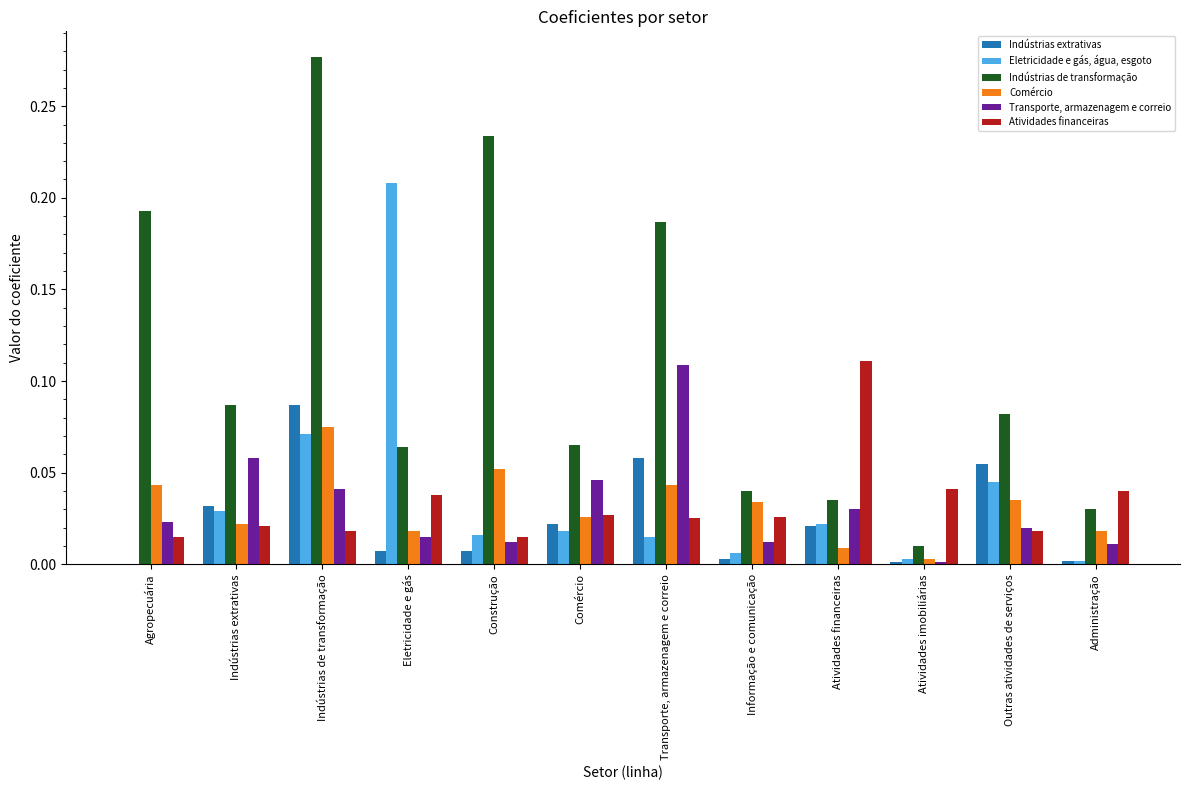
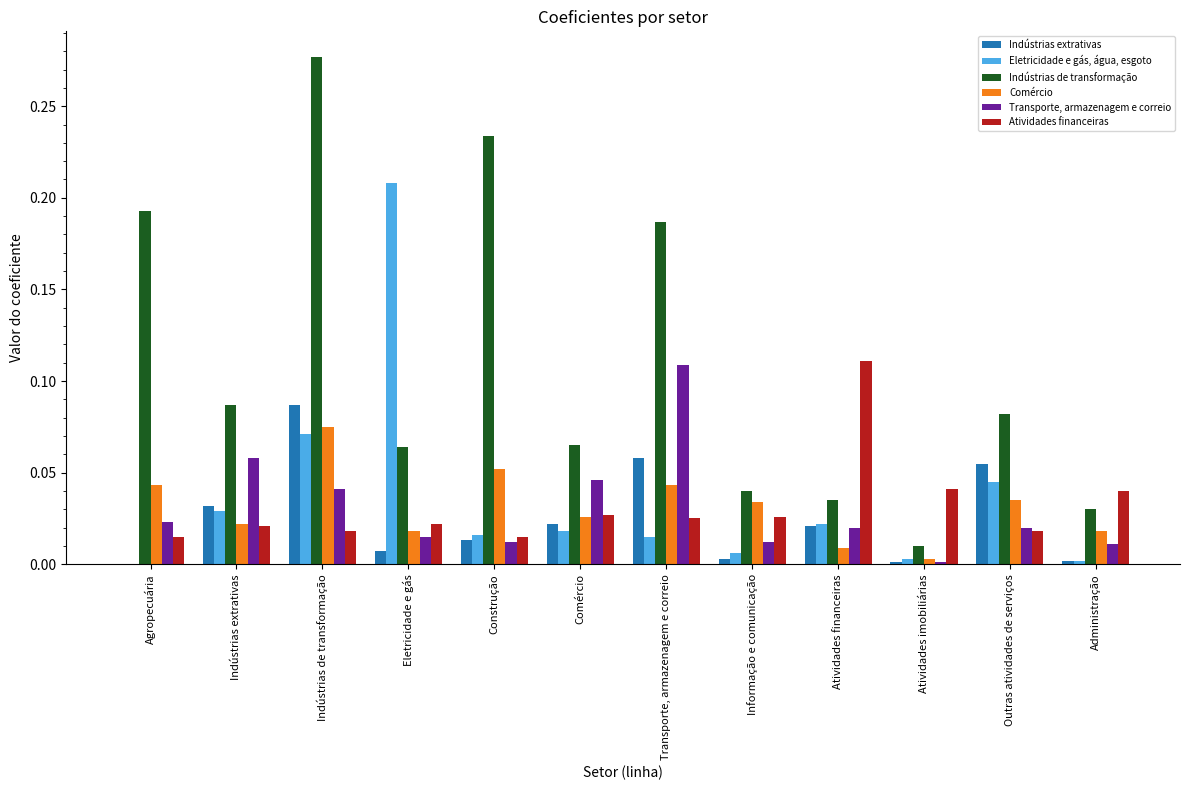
  {
    "Indústrias extrativas": {
      "Agropecuária": 0.000,
      "Indústrias extrativas": 0.032,
      "Indústrias de transformação": 0.087,
      "Eletricidade e gás": 0.007,
-     "Construção": 0.007,
+     "Construção": 0.013,
      "Comércio": 0.022,
      "Transporte, armazenagem e correio": 0.058,
      "Informação e comunicação": 0.003,
      "Atividades financeiras": 0.021,
      "Outras atividades de serviços": 0.055,
      "Administração": 0.002
    },
    "Eletricidade e gás, água, esgoto": {
      "Agropecuária": 0.000,
      "Indústrias extrativas": 0.029,
      "Indústrias de transformação": 0.071,
      "Eletricidade e gás": 0.208,
      "Construção": 0.016,
      "Comércio": 0.018,
      "Transporte, armazenagem e correio": 0.015,
      "Informação e comunicação": 0.006,
      "Atividades financeiras": 0.022,
      "Atividades imobiliárias": 0.003,
      "Outras atividades de serviços": 0.045,
      "Administração": 0.002
    },
    "Indústrias de transformação": {
      "Agropecuária": 0.193,
      "Indústrias extrativas": 0.087,
      "Indústrias de transformação": 0.277,
      "Eletricidade e gás": 0.064,
      "Construção": 0.234,
      "Comércio": 0.065,
      "Transporte, armazenagem e correio": 0.187,
      "Informação e comunicação": 0.040,
      "Atividades financeiras": 0.035,
      "Atividades imobiliárias": 0.010,
      "Outras atividades de serviços": 0.082,
      "Administração": 0.030
    },
    "Comércio": {
      "Agropecuária": 0.043,
      "Indústrias extrativas": 0.022,
      "Indústrias de transformação": 0.075,
      "Eletricidade e gás": 0.018,
      "Construção": 0.052,
      "Comércio": 0.026,
      "Transporte, armazenagem e correio": 0.043,
      "Informação e comunicação": 0.034,
      "Atividades financeiras": 0.009,
      "Atividades imobiliárias": 0.003,
      "Outras atividades de serviços": 0.035,
      "Administração": 0.018
    },
    "Transporte, armazenagem e correio": {
      "Agropecuária": 0.023,
      "Indústrias extrativas": 0.058,
      "Indústrias de transformação": 0.04,
      "Eletricidade e gás": 0.015,
      "Construção": 0.012,
      "Comércio": 0.046,
      "Transporte, armazenagem e correio": 0.11,
      "Informação e comunicação": 0.012,
-     "Atividades financeiras": 0.03,
+     "Atividades financeiras": 0.02,
      "Outras atividades de serviços": 0.02,
      "Administração": 0.01
    },
    "Atividades financeiras": {
      "Agropecuária": 0.015,
      "Indústrias extrativas": 0.021,
      "Indústrias de transformação": 0.018,
-     "Eletricidade e gás": 0.038,
+     "Eletricidade e gás": 0.022,
      "Construção": 0.015,
      "Comércio": 0.027,
      "Transporte, armazenagem e correio": 0.025,
      "Informação e comunicação": 0.026,
      "Atividades financeiras": 0.111,
      "Atividades imobiliárias": 0.041,
      "Outras atividades de serviços": 0.018,
      "Administração": 0.040
    }
  }
